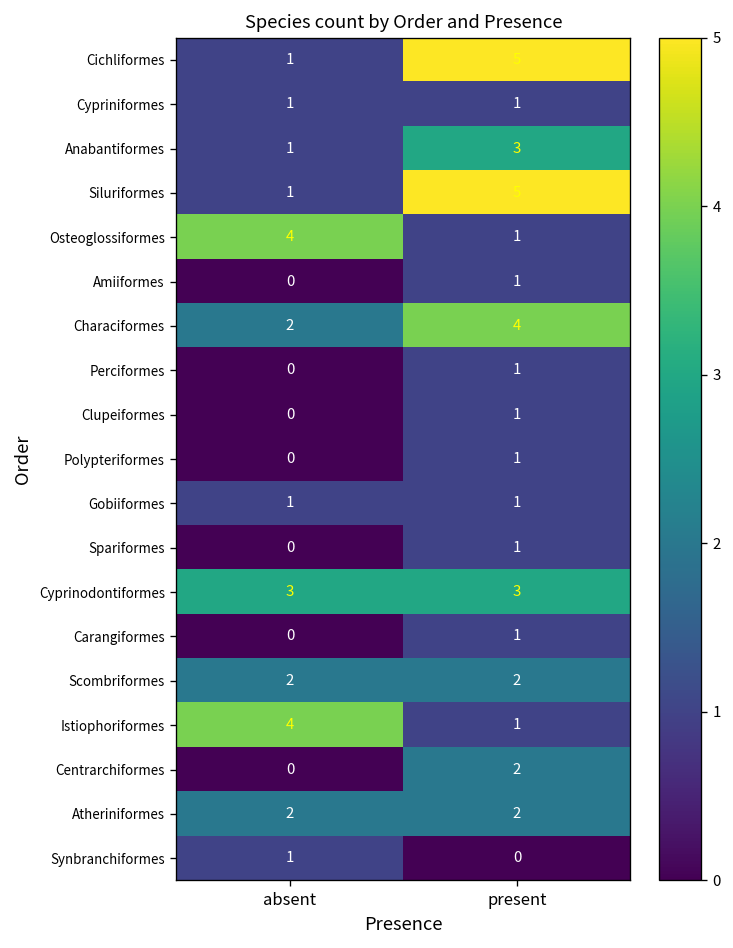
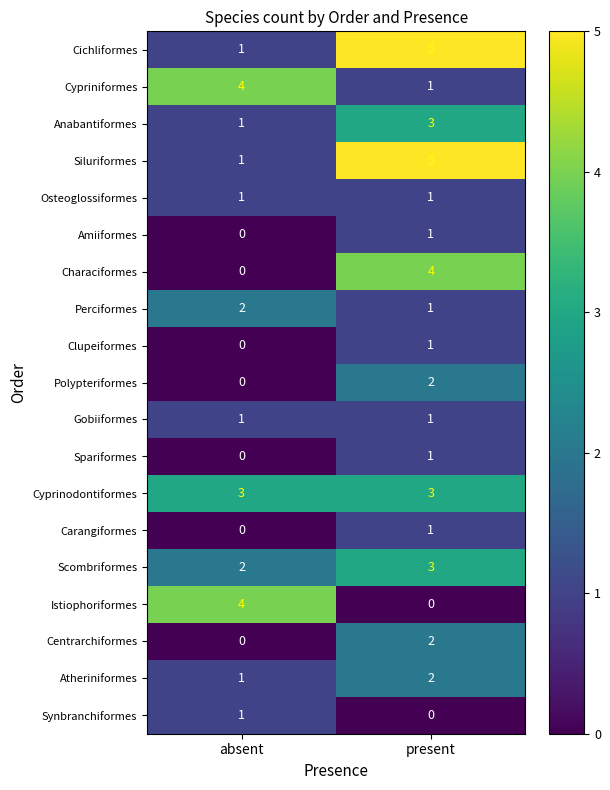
  {
    "Cichliformes": {
      "absent": 1
    },
    "Cypriniformes": {
-     "absent": 1,
+     "absent": 4,
      "present": 1
    },
    "Anabantiformes": {
      "absent": 1,
      "present": 3
    },
    "Siluriformes": {
      "absent": 1
    },
    "Osteoglossiformes": {
-     "absent": 4,
+     "absent": 1,
      "present": 1
    },
    "Amiiformes": {
      "absent": 0,
      "present": 1
    },
    "Characiformes": {
-     "absent": 2,
+     "absent": 0,
      "present": 4
    },
    "Perciformes": {
-     "absent": 0,
+     "absent": 2,
      "present": 1
    },
    "Clupeiformes": {
      "absent": 0,
      "present": 1
    },
    "Polypteriformes": {
      "absent": 0,
-     "present": 1
+     "present": 2
    },
    "Gobiiformes": {
      "absent": 1,
      "present": 1
    },
    "Spariformes": {
      "absent": 0,
      "present": 1
    },
    "Cyprinodontiformes": {
      "absent": 3,
      "present": 3
    },
    "Carangiformes": {
      "absent": 0,
      "present": 1
    },
    "Scombriformes": {
      "absent": 2,
-     "present": 2
+     "present": 3
    },
    "Istiophoriformes": {
      "absent": 4,
-     "present": 1
+     "present": 0
    },
    "Centrarchiformes": {
      "absent": 0,
      "present": 2
    },
    "Atheriniformes": {
-     "absent": 2,
+     "absent": 1,
      "present": 2
    },
    "Synbranchiformes": {
      "absent": 1,
      "present": 0
    }
  }
